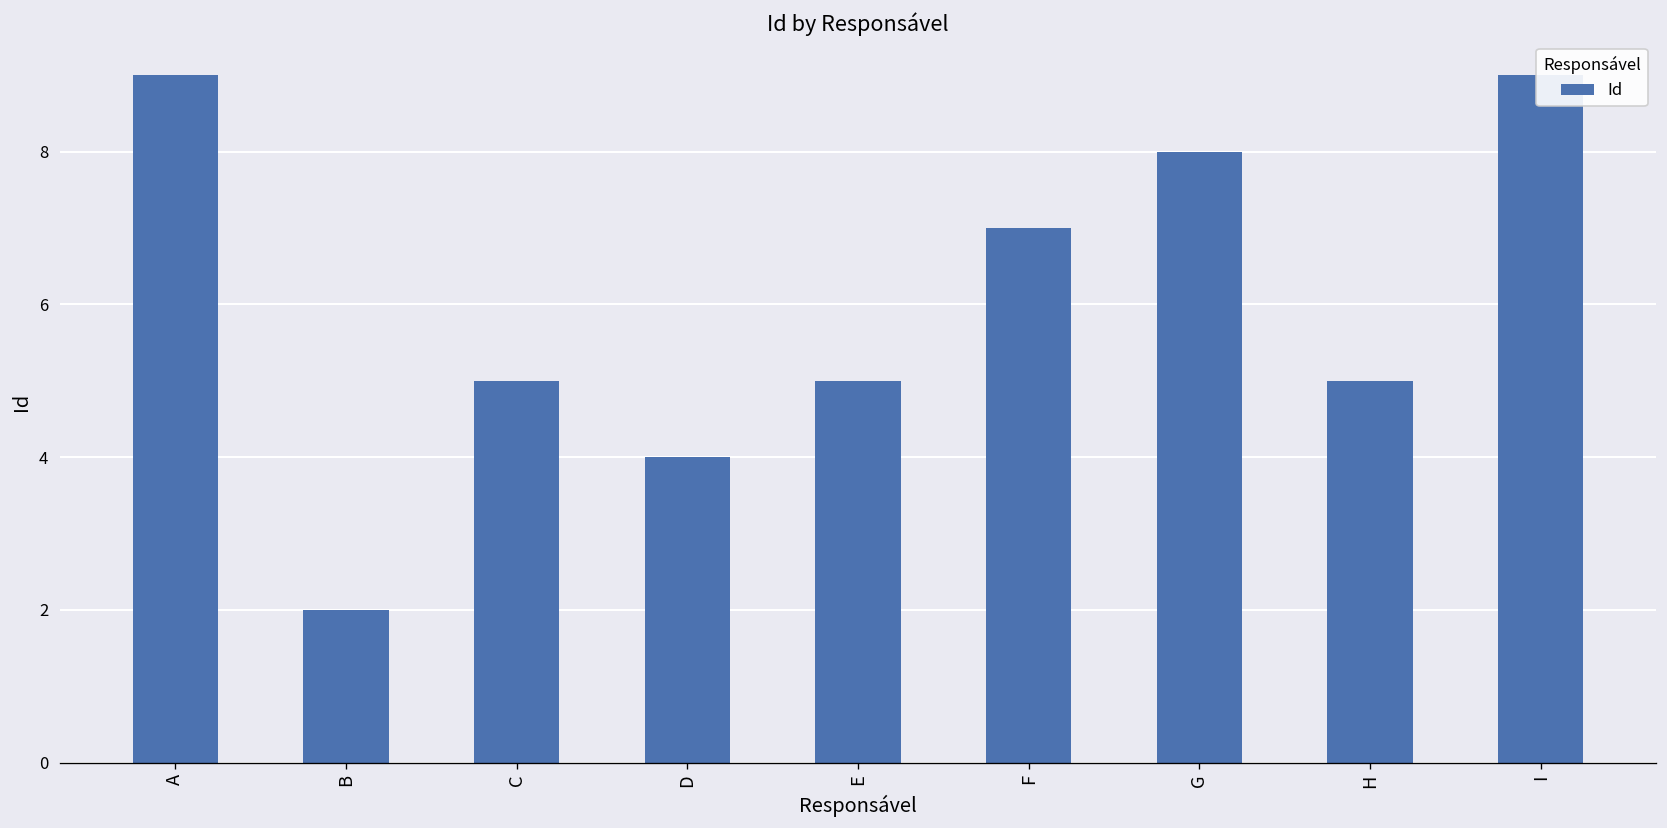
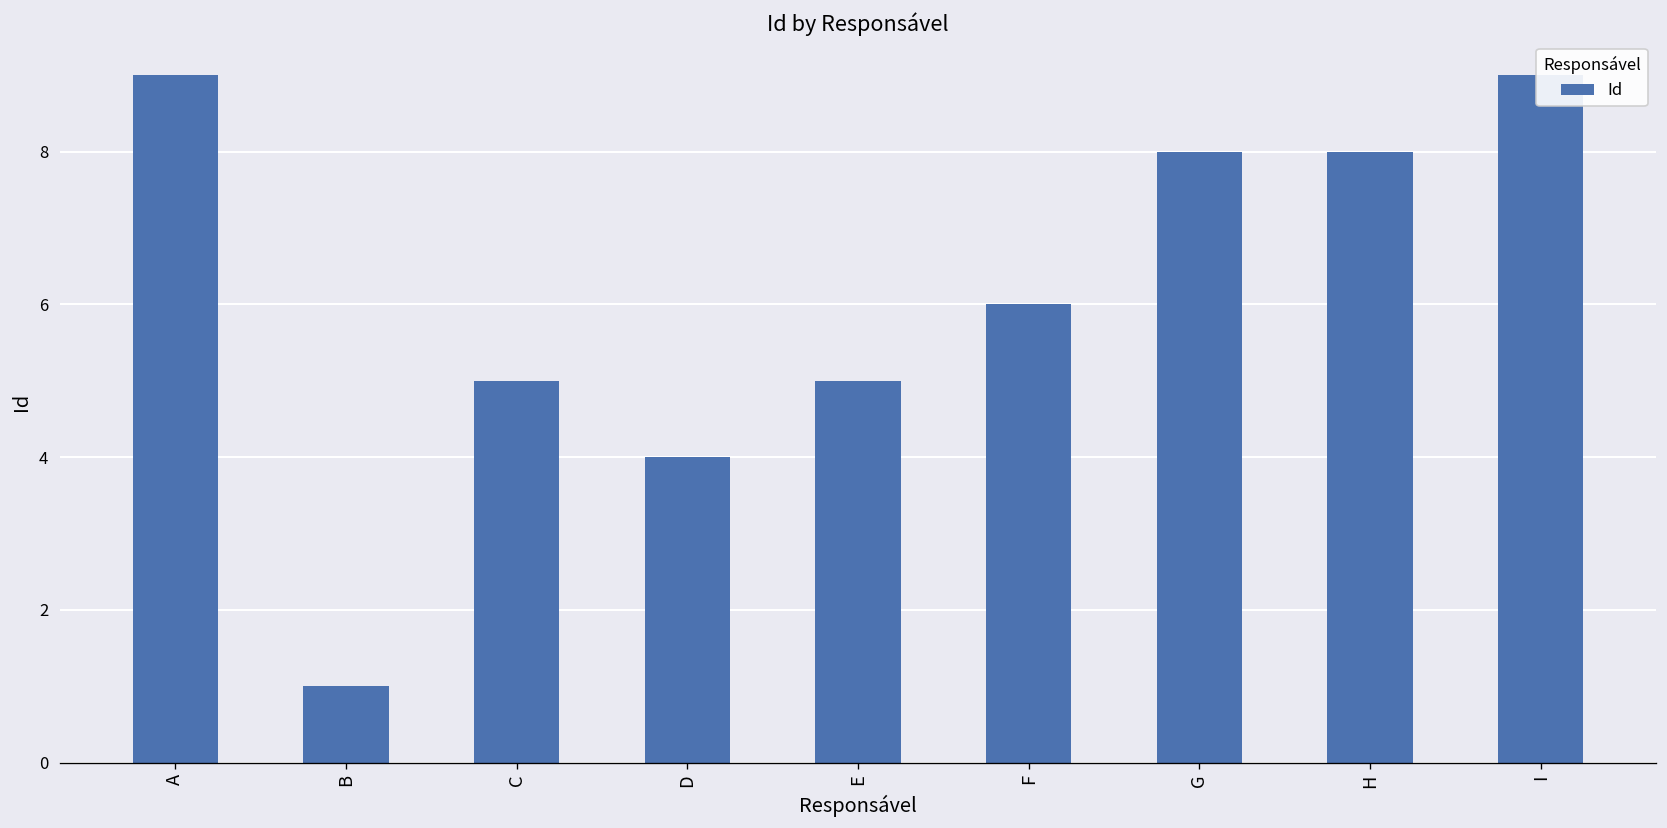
  {
    "A": 9,
-   "B": 2,
+   "B": 1,
    "C": 5,
    "D": 4,
    "E": 5,
-   "F": 7,
+   "F": 6,
    "G": 8,
-   "H": 5
+   "H": 8
  }
